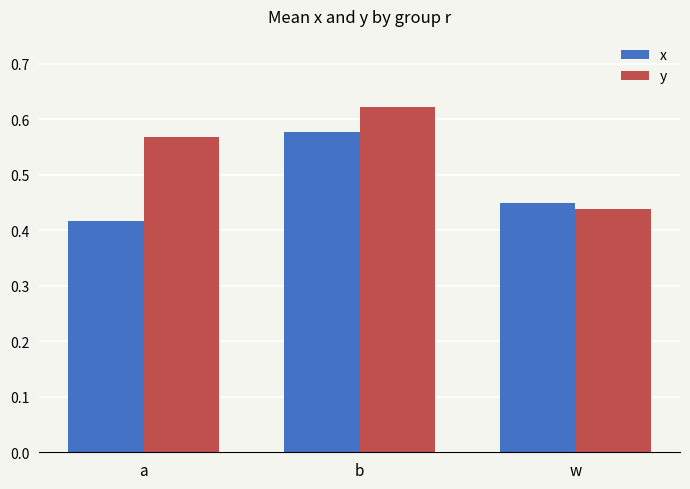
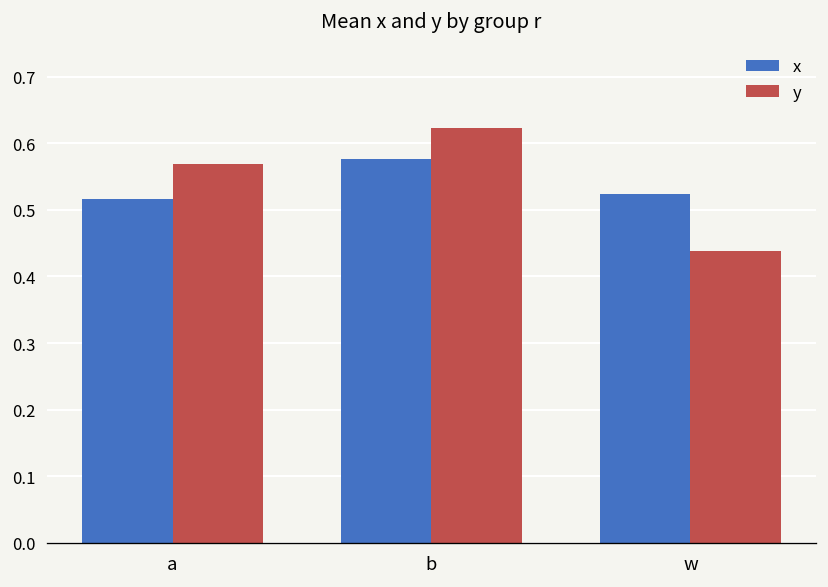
  {
    "x": {
-     "a": 0.42,
+     "a": 0.52,
      "b": 0.58,
-     "w": 0.45
+     "w": 0.52
    },
    "y": {
      "a": 0.57,
      "b": 0.62,
      "w": 0.44
    }
  }
